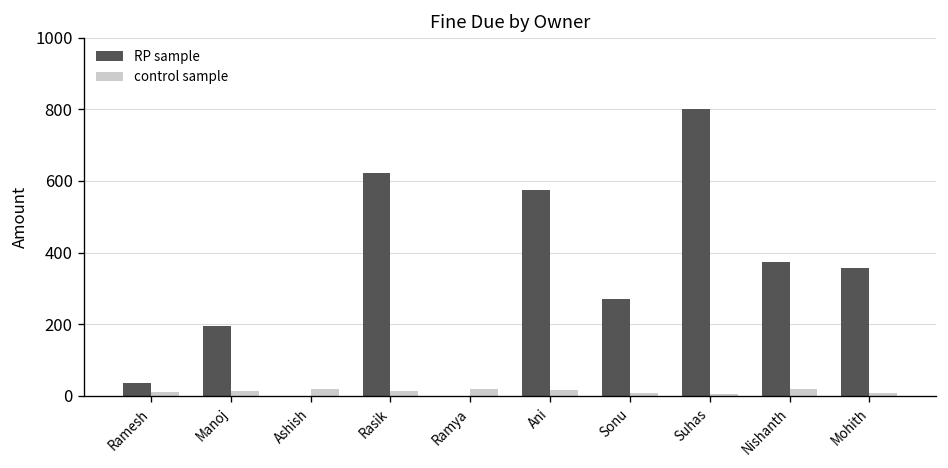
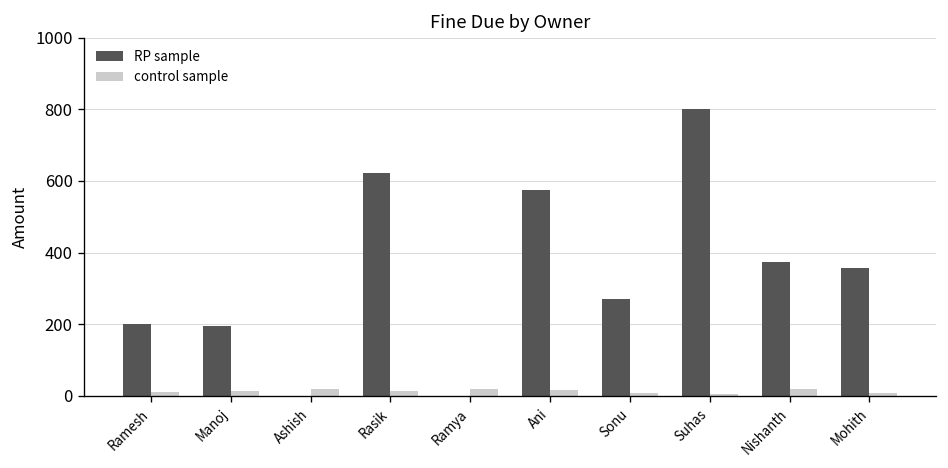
  {
    "RP sample": {
-     "Ramesh": 40,
+     "Ramesh": 200,
      "Manoj": 190,
      "Ashish": 0,
      "Rasik": 620,
      "Ramya": 0,
      "Ani": 580,
      "Sonu": 270,
      "Suhas": 800,
      "Nishanth": 380,
      "Mohith": 360
    },
    "control sample": {
      "Ramesh": 10,
      "Manoj": 10,
      "Ashish": 20,
      "Rasik": 10,
      "Ramya": 20,
      "Ani": 20,
      "Nishanth": 20
    }
  }
